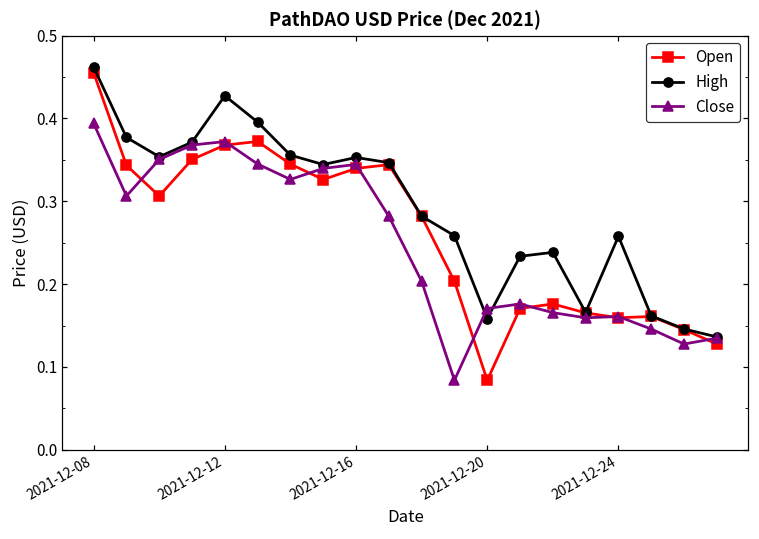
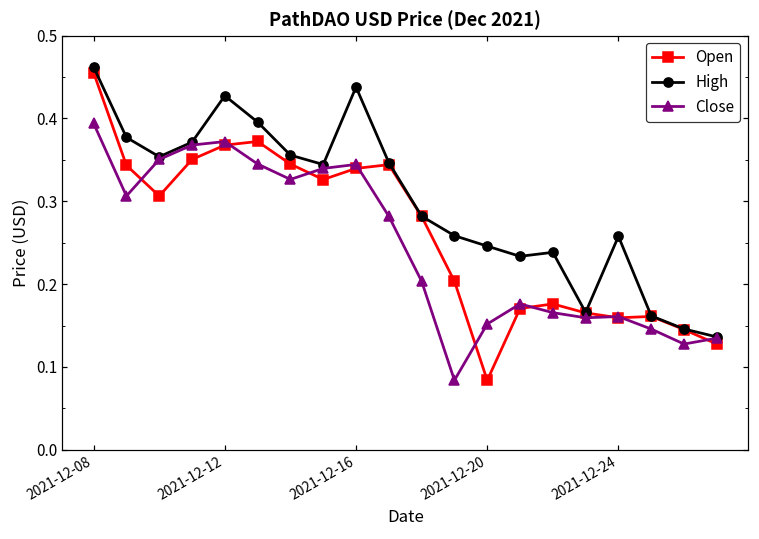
  {
    "Open": {
      "2021-12-08": 0.46,
      "2021-12-12": 0.37,
      "2021-12-16": 0.34,
      "2021-12-20": 0.08
    },
    "High": {
      "2021-12-08": 0.46,
      "2021-12-12": 0.43,
-     "2021-12-16": 0.35,
-     "2021-12-20": 0.16,
+     "2021-12-16": 0.44,
+     "2021-12-20": 0.25,
      "2021-12-24": 0.26
    },
    "Close": {
      "2021-12-08": 0.39,
      "2021-12-12": 0.37,
      "2021-12-16": 0.34,
-     "2021-12-20": 0.17
+     "2021-12-20": 0.15
    }
  }
